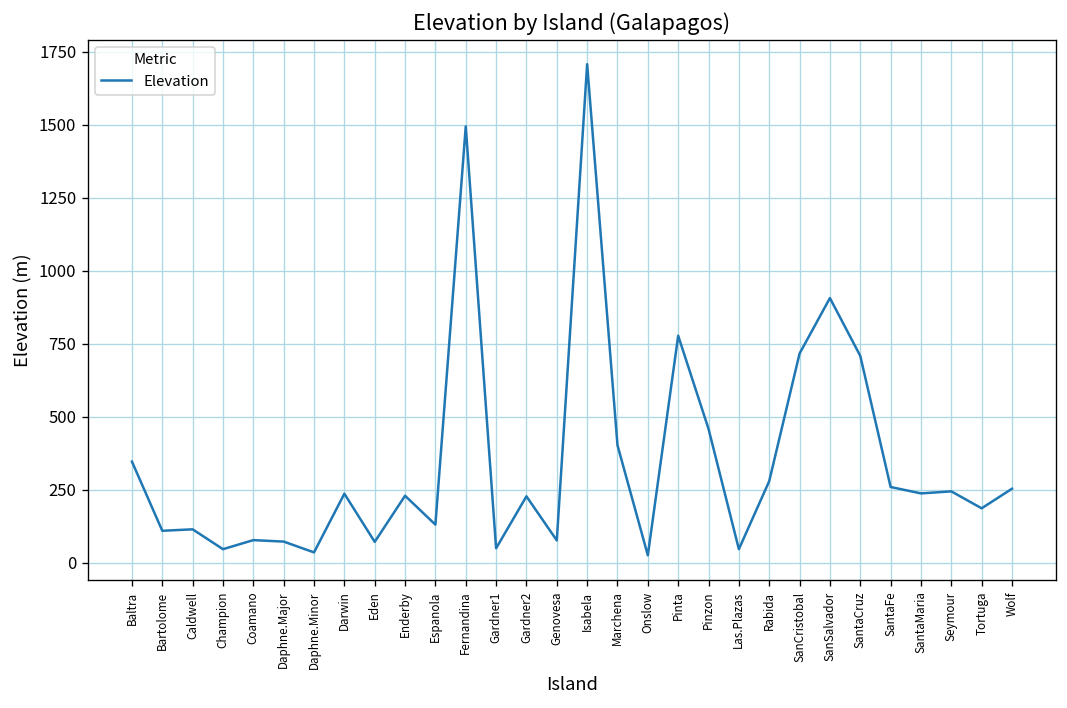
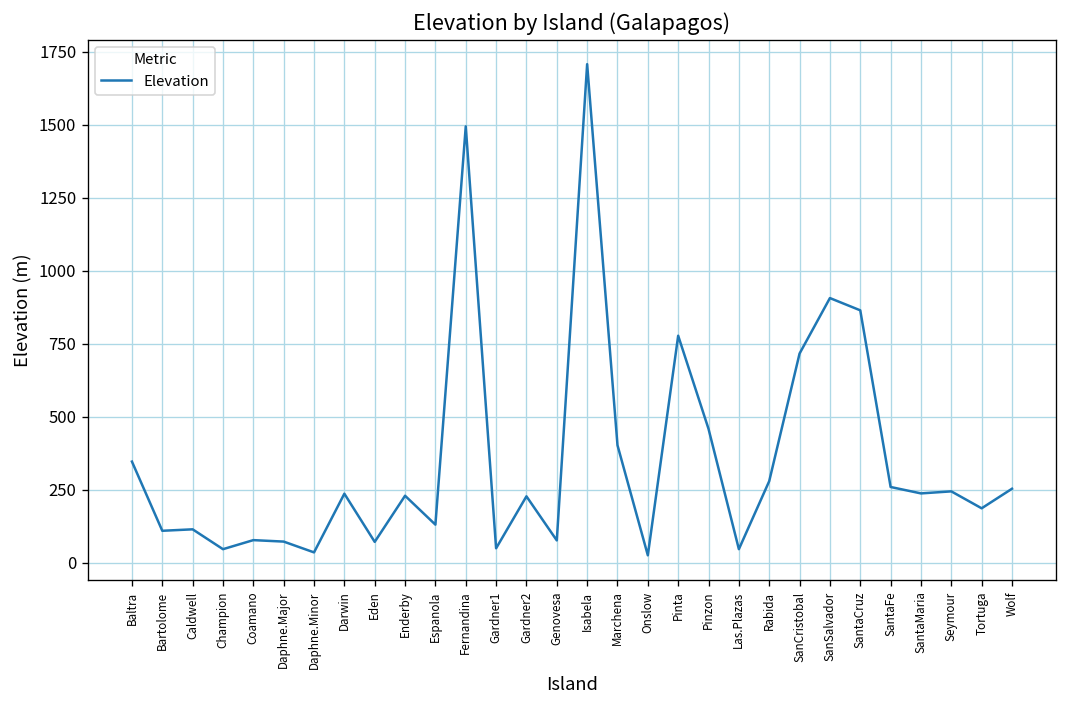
  {
    "Baltra": 350,
    "Bartolome": 110,
    "Caldwell": 110,
    "Champion": 50,
    "Coamano": 80,
    "Daphne.Major": 70,
    "Daphne.Minor": 40,
    "Darwin": 240,
    "Eden": 70,
    "Enderby": 230,
    "Espanola": 130,
    "Fernandina": 1490,
    "Gardner1": 50,
    "Gardner2": 230,
    "Genovesa": 80,
    "Isabela": 1710,
    "Marchena": 400,
    "Onslow": 30,
    "Pinta": 780,
    "Pinzon": 460,
    "Las.Plazas": 50,
    "Rabida": 280,
    "SanCristobal": 720,
    "SanSalvador": 910,
-   "SantaCruz": 710,
+   "SantaCruz": 860,
    "SantaFe": 260,
    "SantaMaria": 240,
    "Seymour": 240,
    "Tortuga": 190,
    "Wolf": 250
  }
